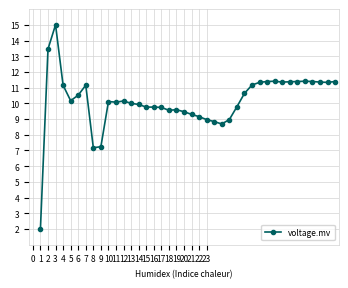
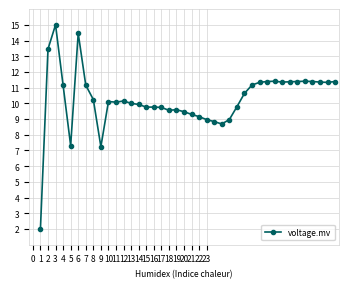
  {
    "1": 2.0,
    "2": 13.5,
    "3": 15.0,
    "4": 11.1,
-   "5": 10.2,
-   "6": 10.5,
+   "5": 7.3,
+   "6": 14.5,
    "7": 11.2,
-   "8": 7.2,
+   "8": 10.2,
    "9": 7.2
  }
